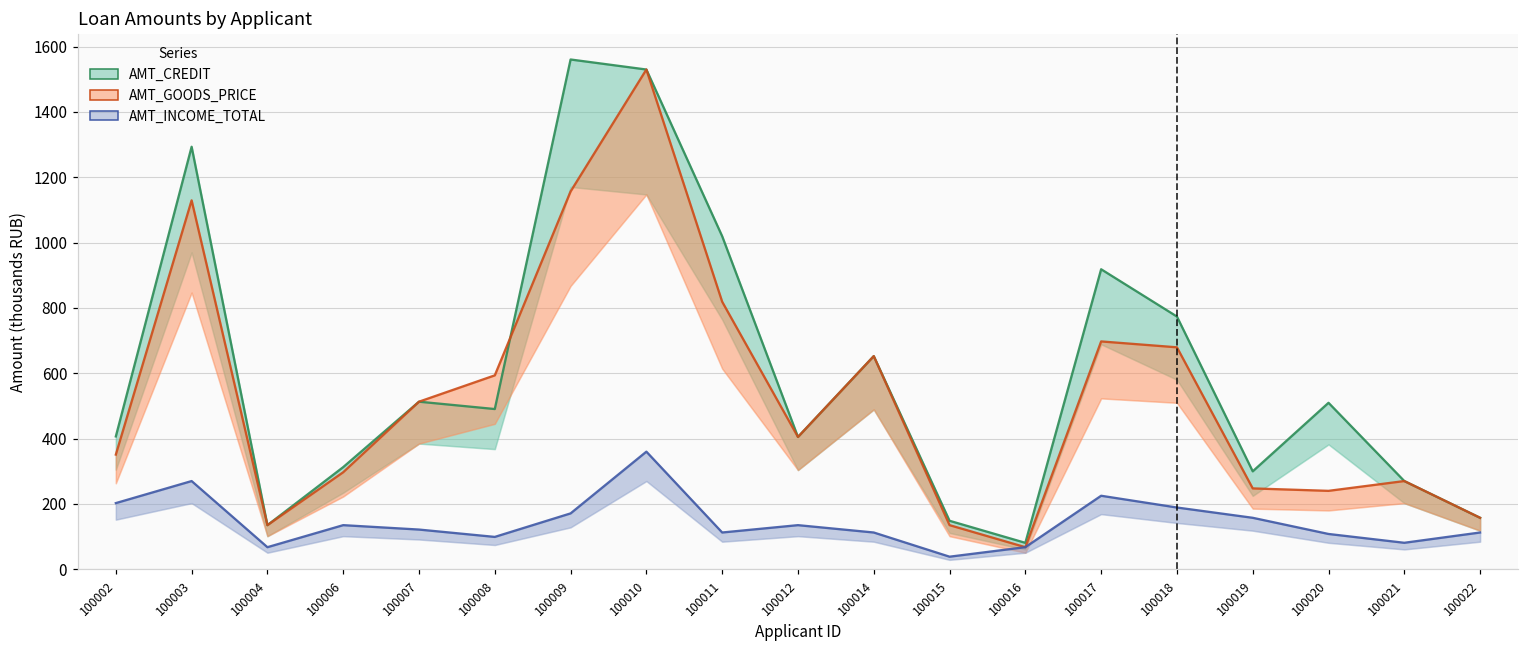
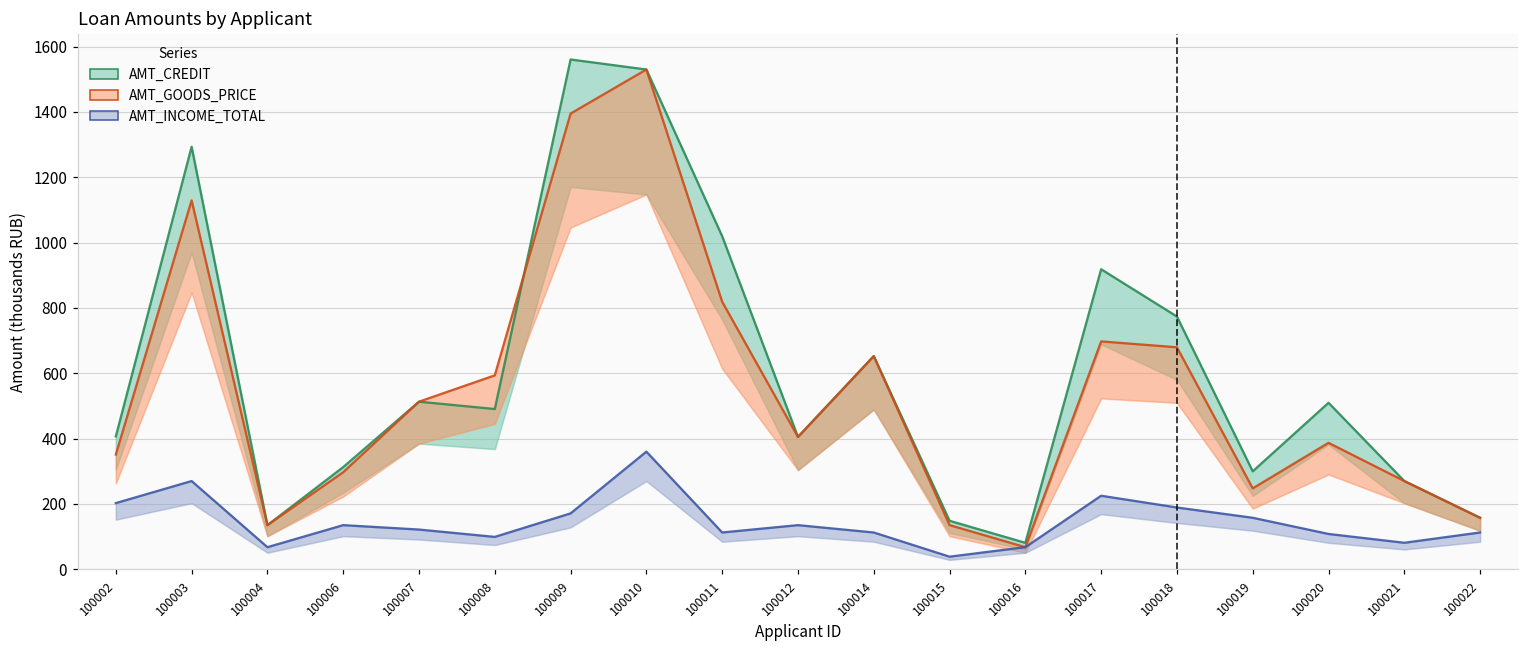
  {
    "AMT_GOODS_PRICE": {
      "100002": 350,
      "100003": 1130,
      "100006": 300,
      "100008": 590,
-     "100009": 1160,
+     "100009": 1400,
      "100011": 820,
      "100015": 140,
      "100017": 700,
      "100018": 680,
      "100019": 250,
-     "100020": 240
+     "100020": 390
    }
  }
